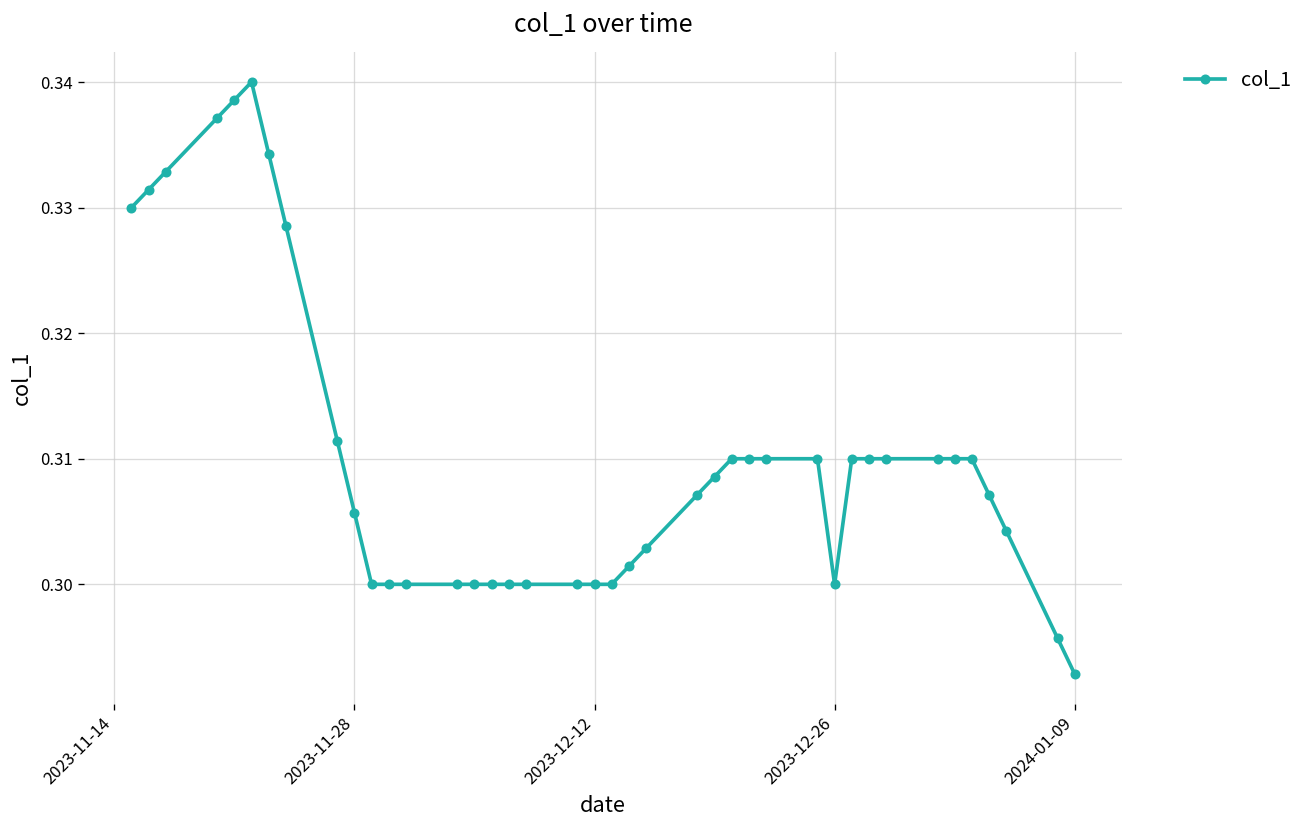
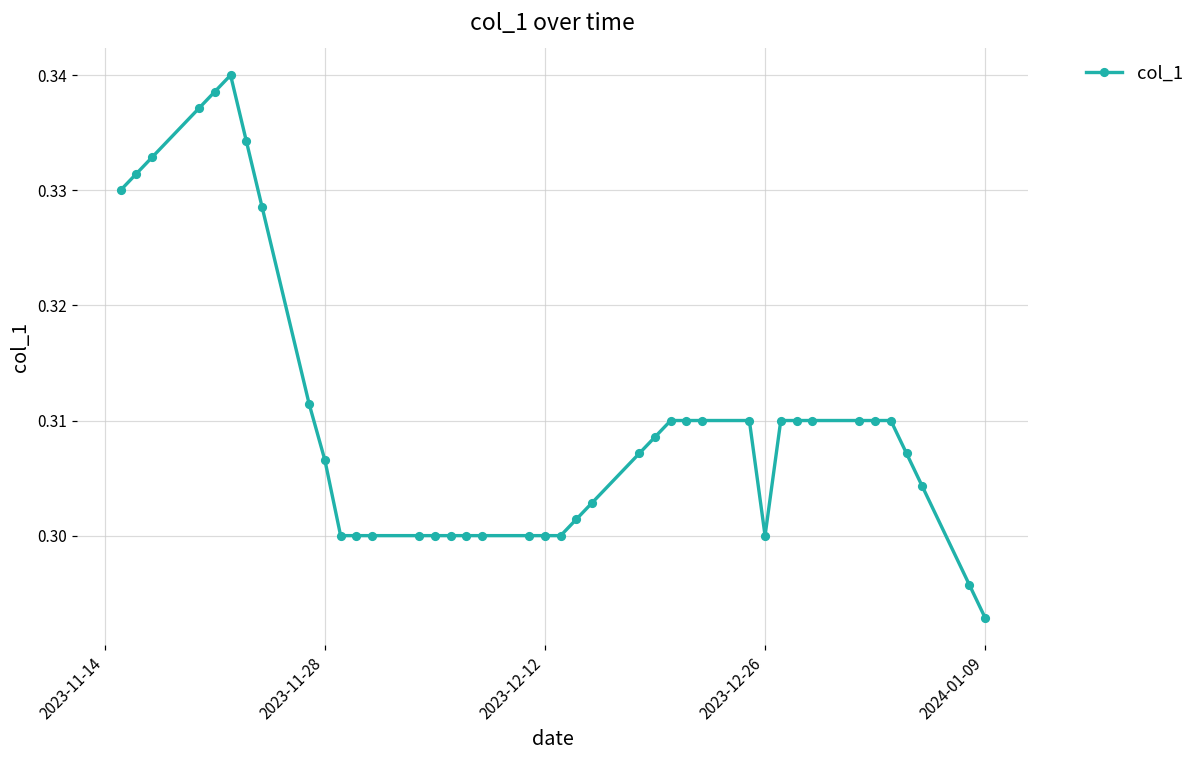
  {
-   "2023-11-28": 0.3057,
+   "2023-11-28": 0.3066,
    "2023-12-12": 0.3000,
    "2023-12-26": 0.3000,
    "2024-01-09": 0.2929
  }
